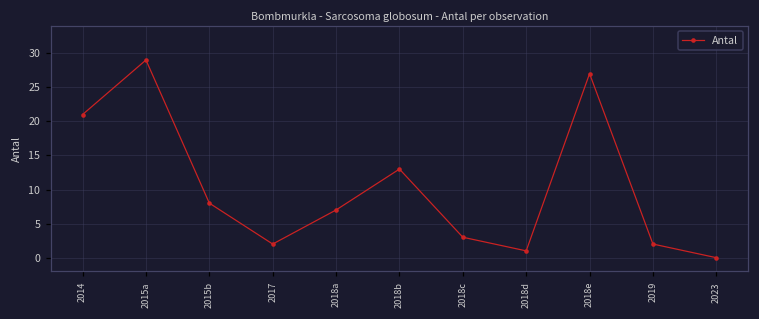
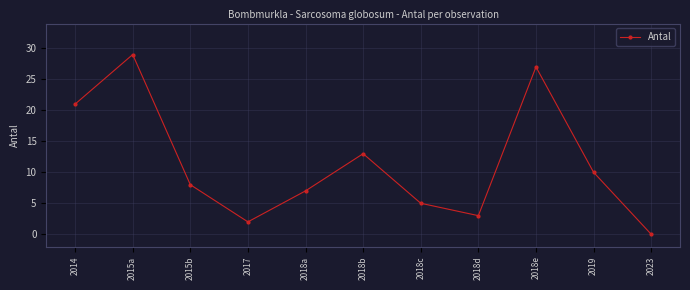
  {
    "2014": 21,
    "2015a": 29,
    "2015b": 8,
    "2017": 2,
    "2018a": 7,
    "2018b": 13,
-   "2018c": 3,
-   "2018d": 1,
+   "2018c": 5,
+   "2018d": 3,
    "2018e": 27,
-   "2019": 2,
+   "2019": 10,
    "2023": 0
  }
